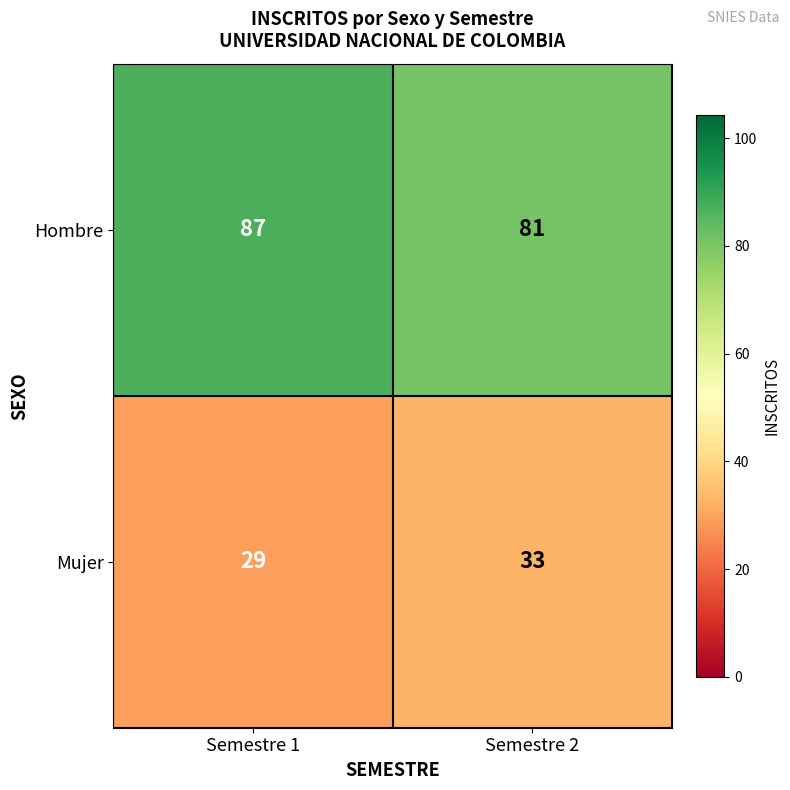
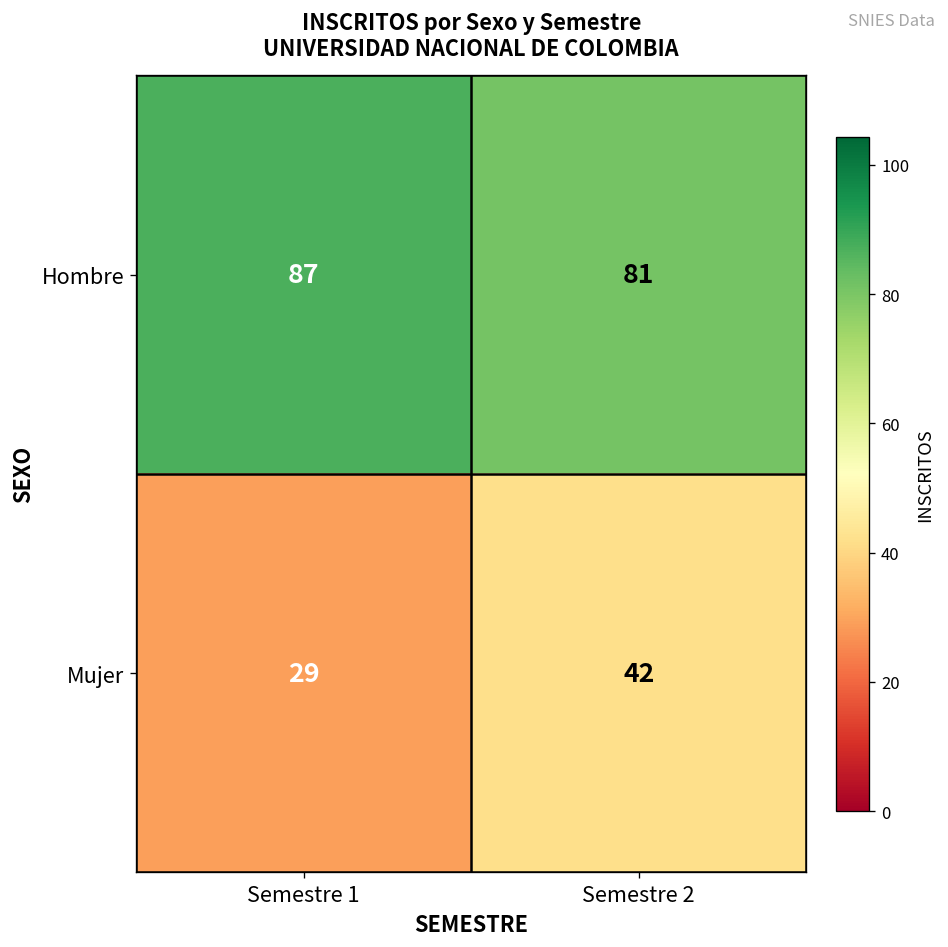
  {
    "Hombre": {
      "Semestre 1": 87,
      "Semestre 2": 81
    },
    "Mujer": {
      "Semestre 1": 29,
-     "Semestre 2": 33
+     "Semestre 2": 42
    }
  }
